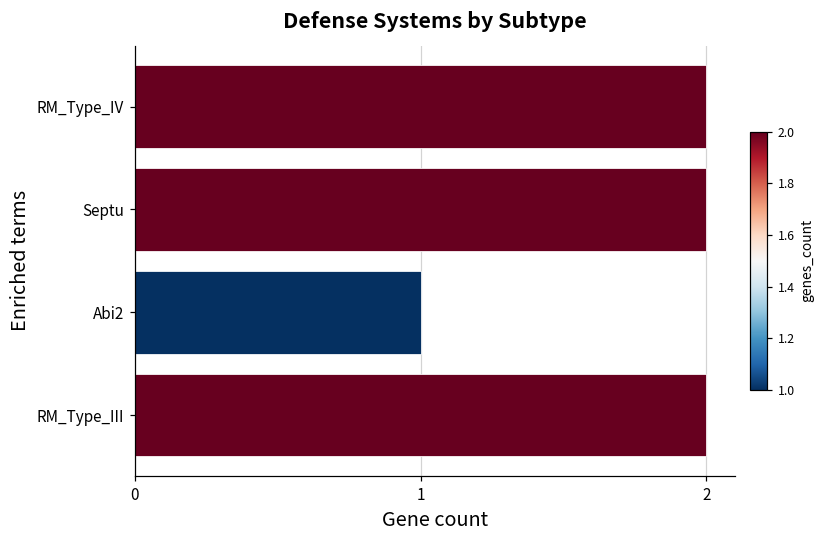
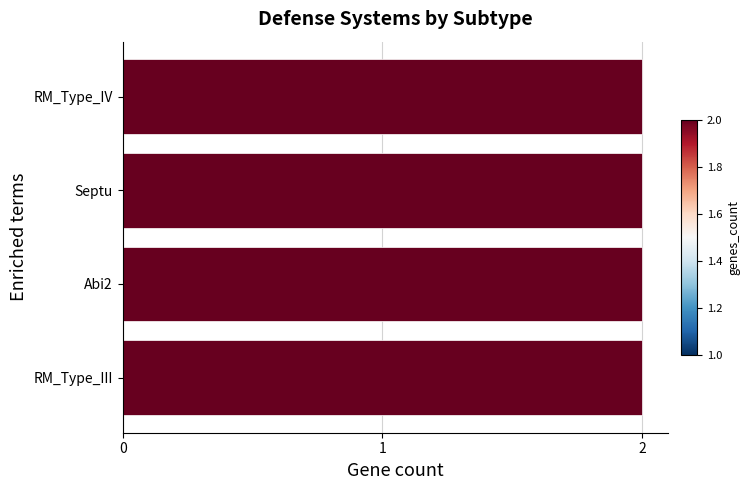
  {
    "RM_Type_IV": 2,
    "Septu": 2,
-   "Abi2": 1,
+   "Abi2": 2,
    "RM_Type_III": 2
  }
